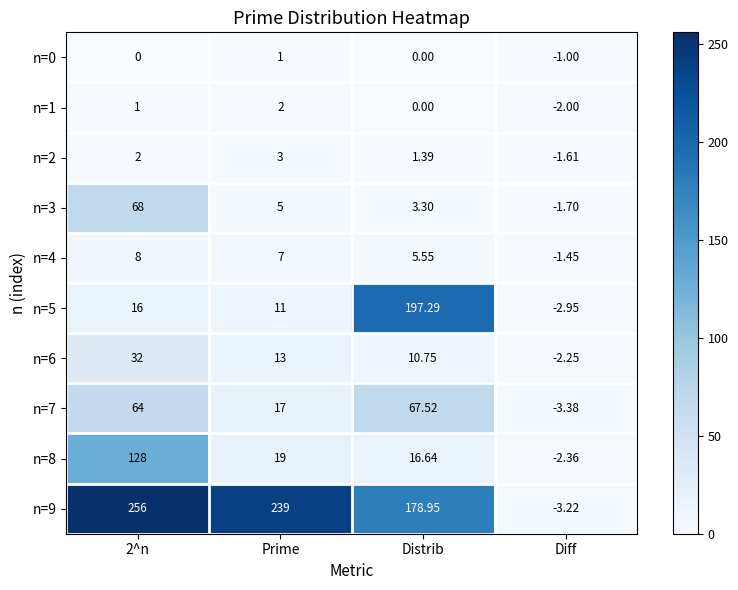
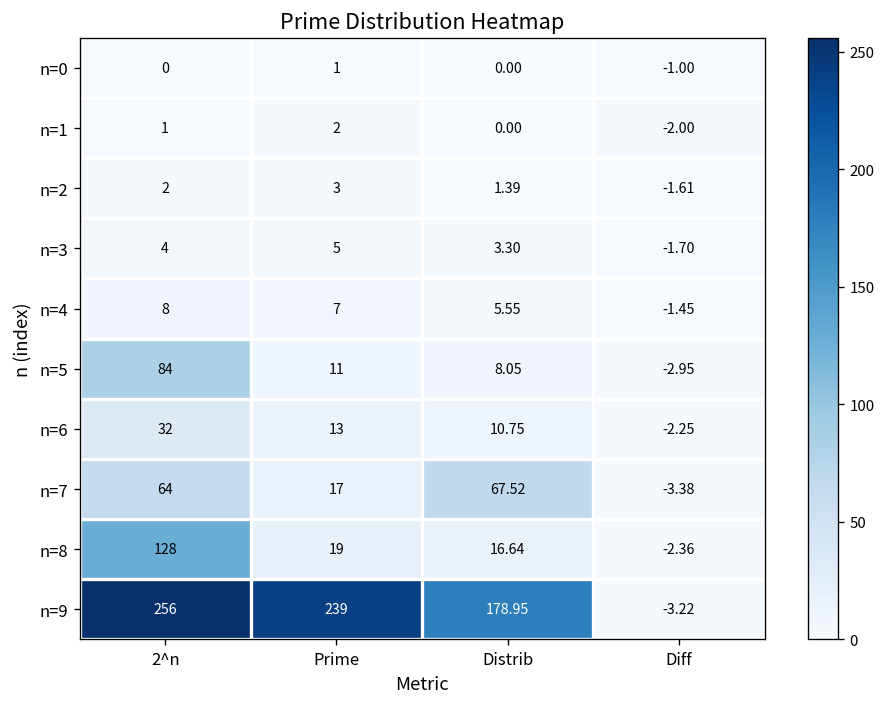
  {
    "n=0": {
      "2^n": 0,
      "Prime": 1,
      "Distrib": 0.00,
      "Diff": -1.00
    },
    "n=1": {
      "2^n": 1,
      "Prime": 2,
      "Distrib": 0.00,
      "Diff": -2.00
    },
    "n=2": {
      "2^n": 2,
      "Prime": 3,
      "Distrib": 1.39,
      "Diff": -1.61
    },
    "n=3": {
-     "2^n": 68,
+     "2^n": 4,
      "Prime": 5,
      "Distrib": 3.30,
      "Diff": -1.70
    },
    "n=4": {
      "2^n": 8,
      "Prime": 7,
      "Distrib": 5.55,
      "Diff": -1.45
    },
    "n=5": {
-     "2^n": 16,
+     "2^n": 84,
      "Prime": 11,
-     "Distrib": 197.29,
+     "Distrib": 8.05,
      "Diff": -2.95
    },
    "n=6": {
      "2^n": 32,
      "Prime": 13,
      "Distrib": 10.75,
      "Diff": -2.25
    },
    "n=7": {
      "2^n": 64,
      "Prime": 17,
      "Distrib": 67.52,
      "Diff": -3.38
    },
    "n=8": {
      "2^n": 128,
      "Prime": 19,
      "Distrib": 16.64,
      "Diff": -2.36
    },
    "n=9": {
      "2^n": 256,
      "Prime": 239,
      "Distrib": 178.95,
      "Diff": -3.22
    }
  }
